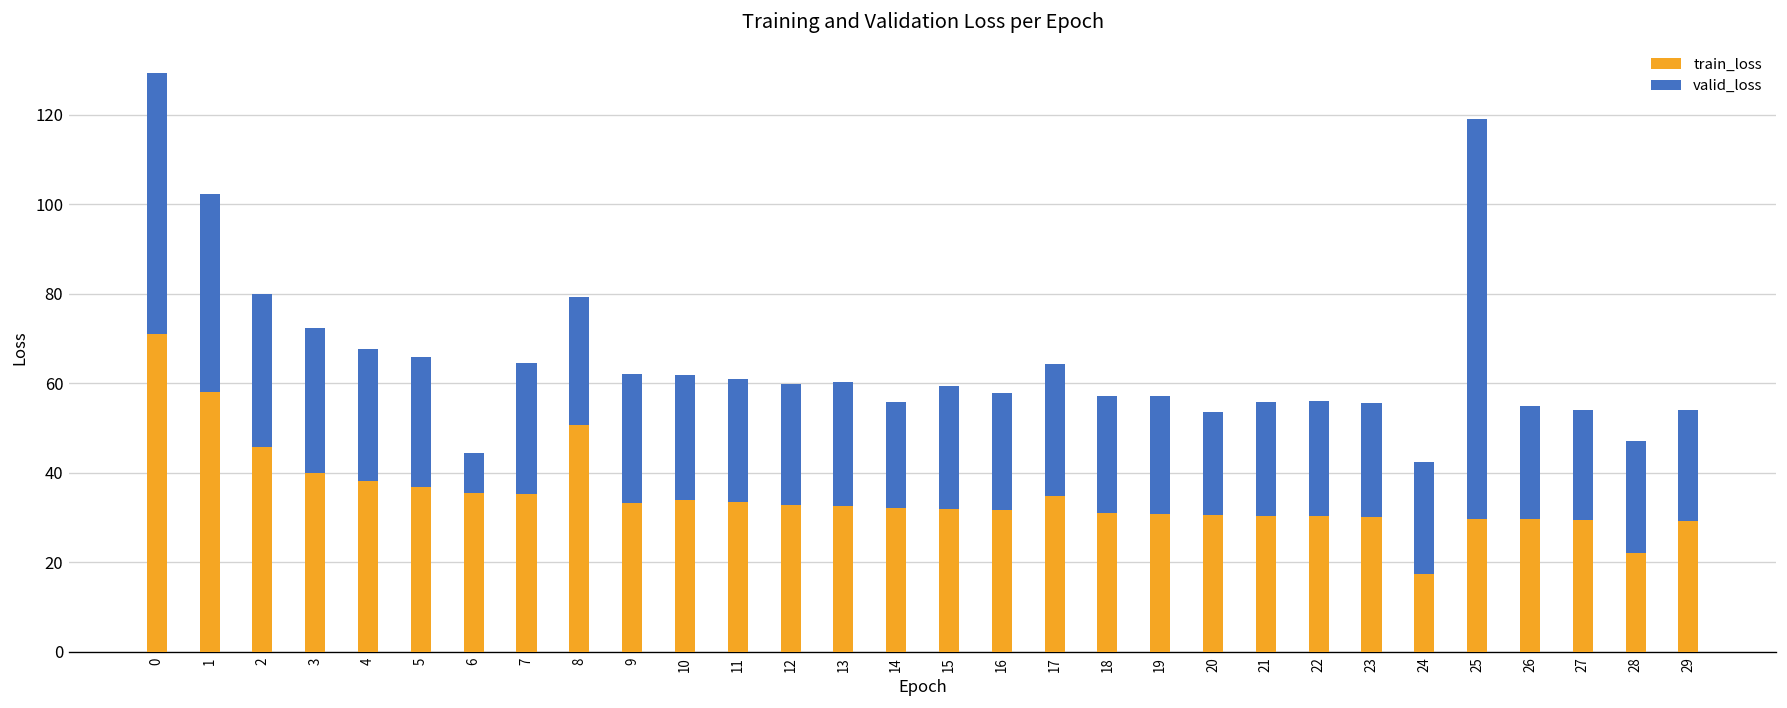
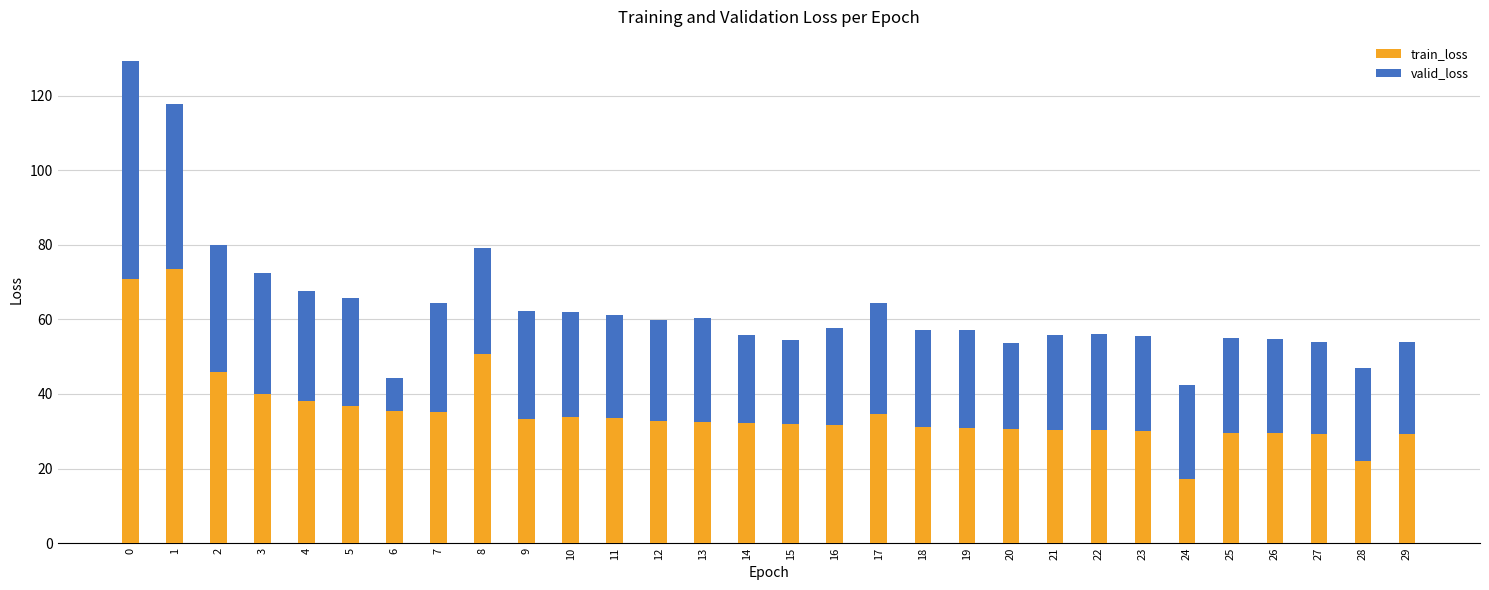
  {
    "train_loss": {
      "0": 71,
-     "1": 58,
+     "1": 74,
      "2": 46,
      "3": 40,
      "4": 38,
      "5": 37,
      "6": 36,
      "7": 35,
      "8": 51,
      "9": 33,
      "10": 34,
      "11": 33,
      "12": 33,
      "13": 33,
      "14": 32,
      "15": 32,
      "16": 32,
      "17": 35,
      "18": 31,
      "19": 31,
      "20": 31,
      "21": 30,
      "22": 30,
      "23": 30,
      "24": 17,
      "25": 30,
      "26": 30,
      "27": 29,
      "28": 22,
      "29": 29
    },
    "valid_loss": {
      "0": 58,
      "1": 44,
      "2": 34,
      "3": 32,
      "4": 29,
      "5": 29,
      "6": 9,
      "7": 29,
      "8": 28,
      "9": 29,
      "10": 28,
      "11": 28,
      "12": 27,
      "13": 28,
      "14": 24,
-     "15": 27,
+     "15": 23,
      "16": 26,
      "17": 30,
      "18": 26,
      "19": 26,
      "20": 23,
      "21": 25,
      "22": 26,
      "23": 25,
      "24": 25,
-     "25": 89,
+     "25": 25,
      "26": 25,
      "27": 25,
      "28": 25,
      "29": 25
    }
  }
